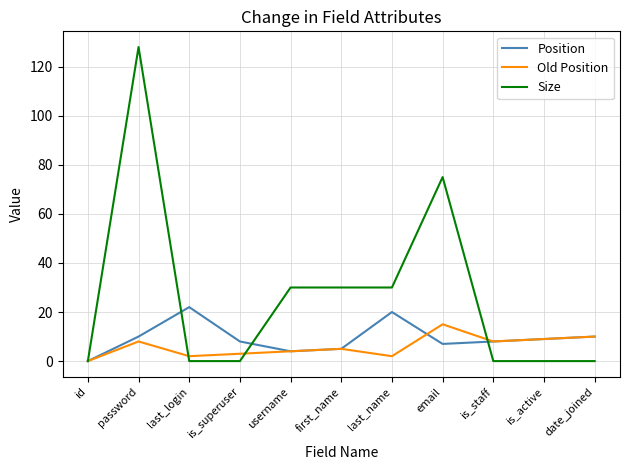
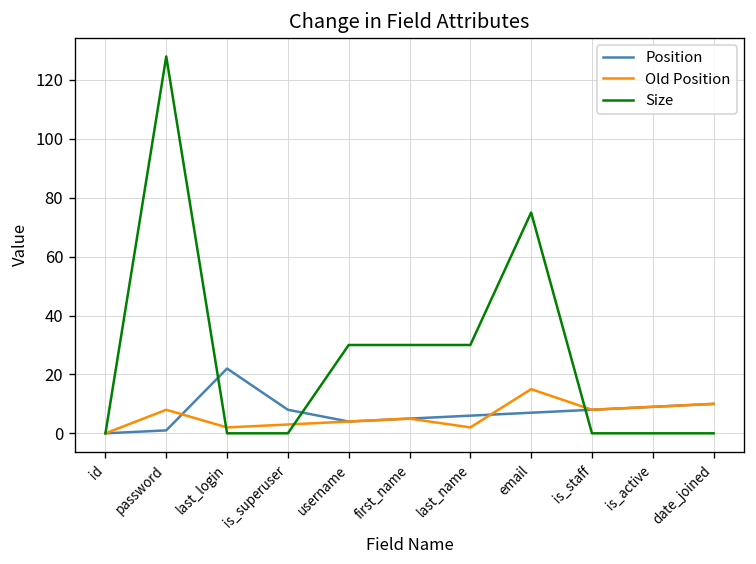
  {
    "Position": {
-     "password": 10,
+     "password": 1,
      "last_login": 22,
      "is_superuser": 8,
-     "last_name": 20,
+     "last_name": 6,
      "email": 7
    },
    "Old Position": {
      "password": 8,
      "last_login": 2,
      "is_superuser": 3,
      "last_name": 2,
      "email": 15
    },
    "Size": {
      "password": 128,
      "last_login": 0,
      "is_superuser": 0,
      "username": 30,
      "first_name": 30,
      "last_name": 30,
      "email": 75,
      "is_staff": 0,
      "is_active": 0,
      "date_joined": 0
    }
  }
